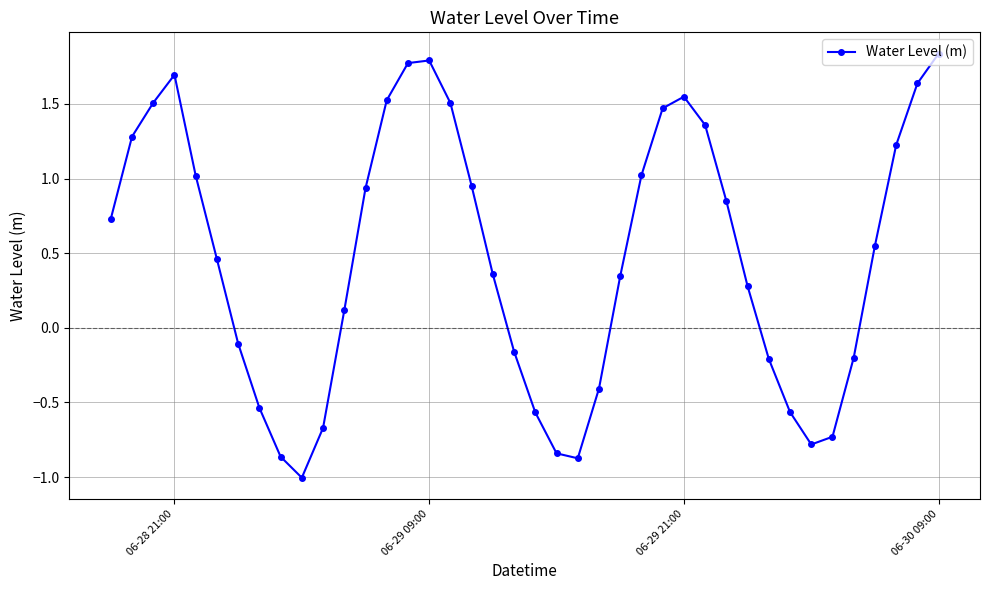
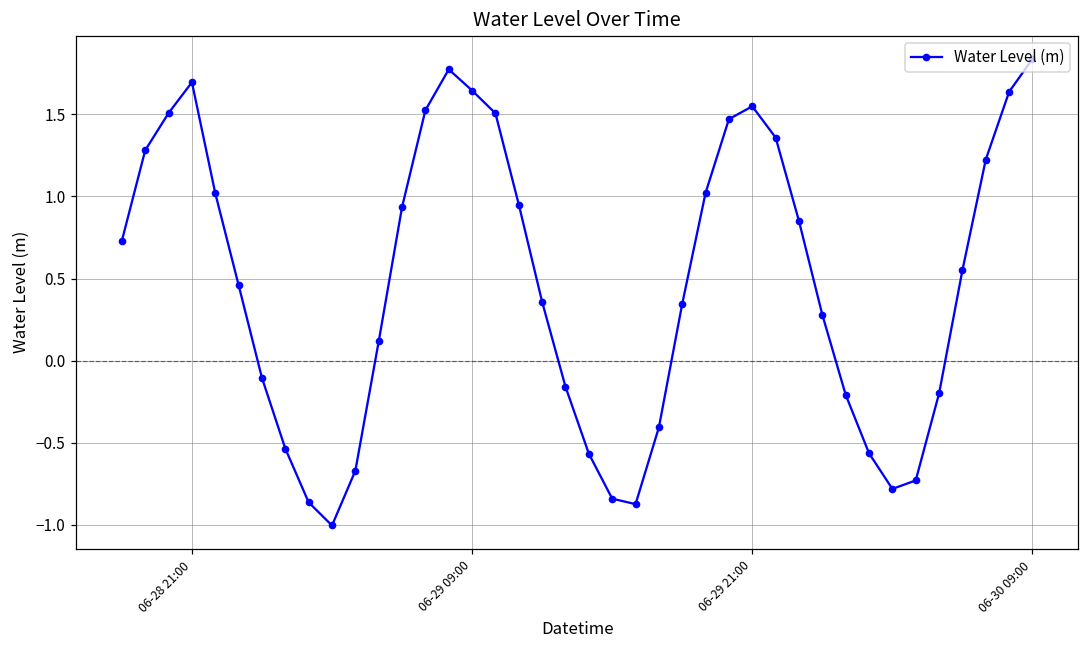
  {
    "06-28 21:00": 1.70,
-   "06-29 09:00": 1.79,
+   "06-29 09:00": 1.65,
    "06-29 21:00": 1.55
  }
